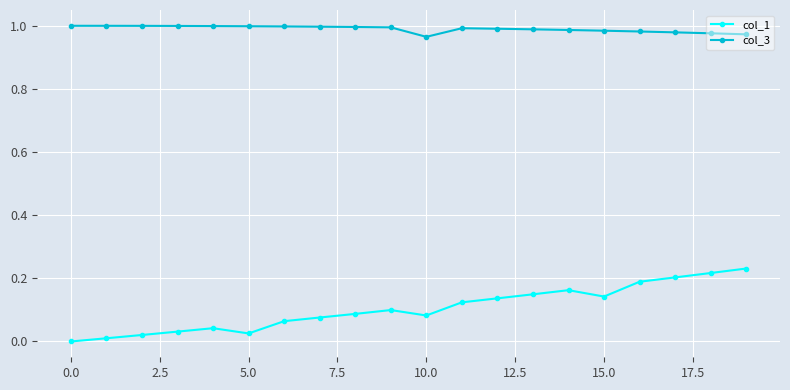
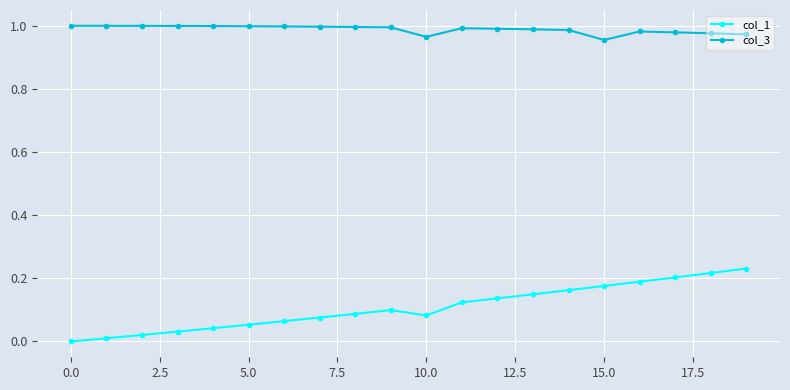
  {
    "col_1": {
      "0.0": 0.00,
-     "5.0": 0.03,
+     "5.0": 0.05,
      "10.0": 0.08,
-     "15.0": 0.14
+     "15.0": 0.18
    },
    "col_3": {
      "0.0": 1.00,
      "5.0": 1.00,
      "10.0": 0.96,
-     "15.0": 0.98
+     "15.0": 0.96
    }
  }
